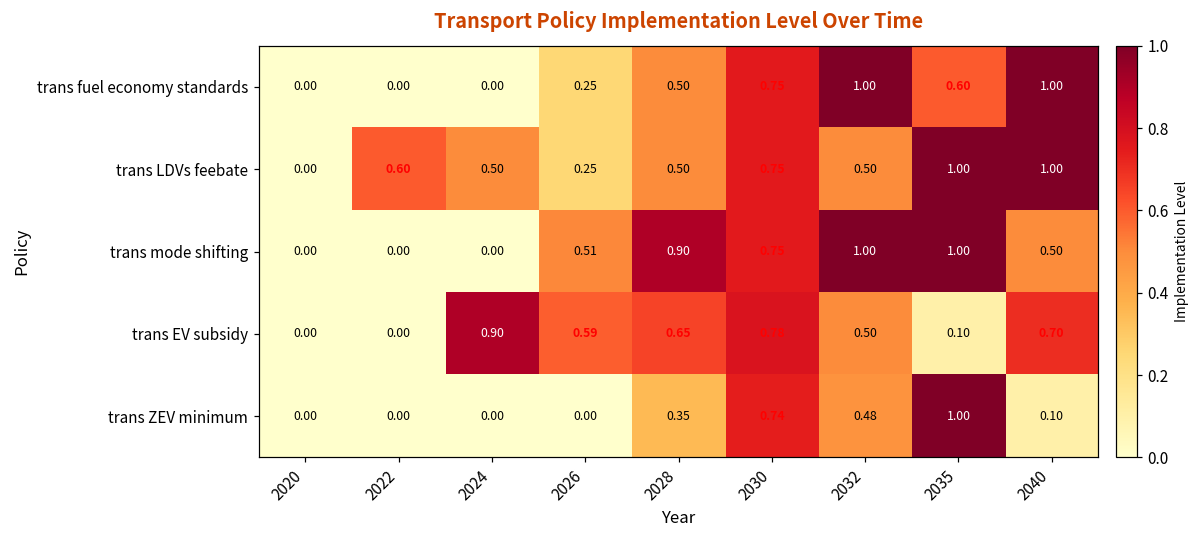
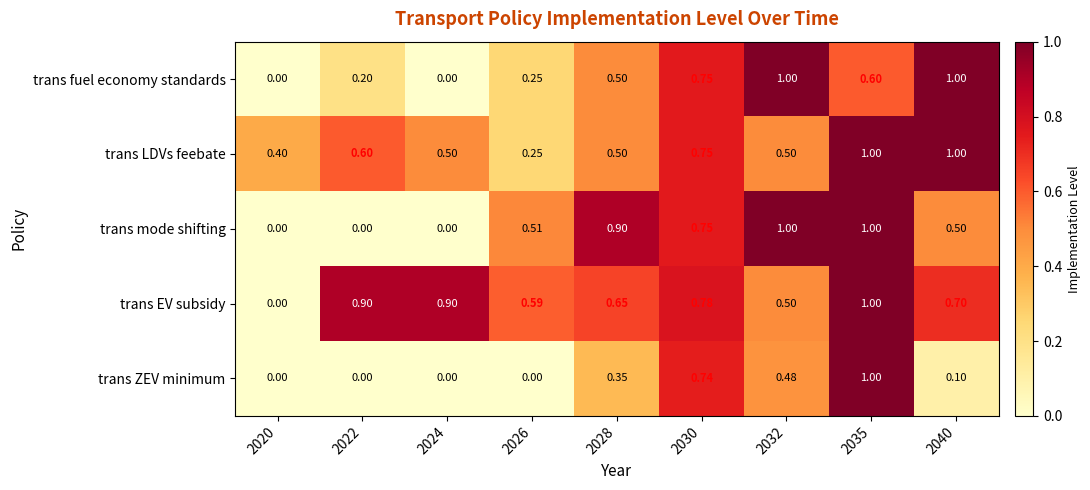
  {
    "trans fuel economy standards": {
      "2020": 0.00,
-     "2022": 0.00,
+     "2022": 0.20,
      "2024": 0.00,
      "2026": 0.25,
      "2028": 0.50,
      "2032": 1.00,
      "2035": 0.60,
      "2040": 1.00
    },
    "trans LDVs feebate": {
-     "2020": 0.00,
+     "2020": 0.40,
      "2022": 0.60,
      "2024": 0.50,
      "2026": 0.25,
      "2028": 0.50,
      "2032": 0.50,
      "2035": 1.00,
      "2040": 1.00
    },
    "trans mode shifting": {
      "2020": 0.00,
      "2022": 0.00,
      "2024": 0.00,
      "2026": 0.51,
      "2028": 0.90,
      "2032": 1.00,
      "2035": 1.00,
      "2040": 0.50
    },
    "trans EV subsidy": {
      "2020": 0.00,
-     "2022": 0.00,
+     "2022": 0.90,
      "2024": 0.90,
      "2026": 0.59,
      "2028": 0.65,
      "2032": 0.50,
-     "2035": 0.10
+     "2035": 1.00
    },
    "trans ZEV minimum": {
      "2020": 0.00,
      "2022": 0.00,
      "2024": 0.00,
      "2026": 0.00,
      "2028": 0.35,
      "2032": 0.48,
      "2035": 1.00,
      "2040": 0.10
    }
  }
